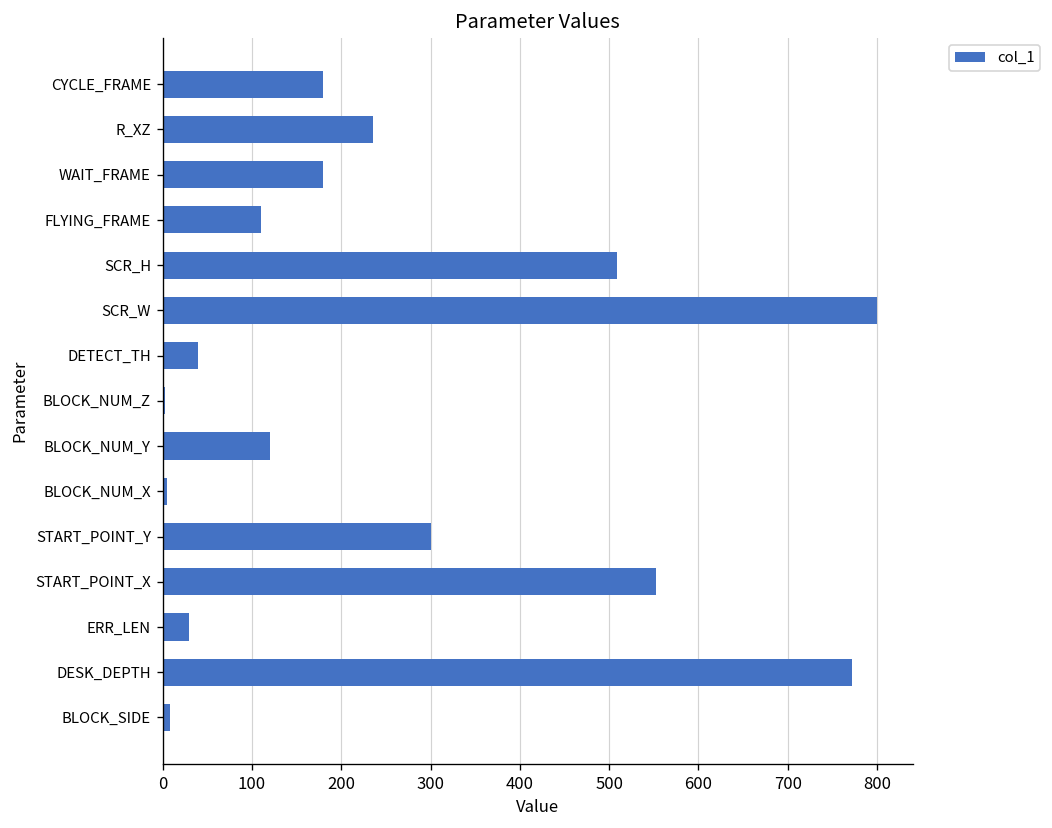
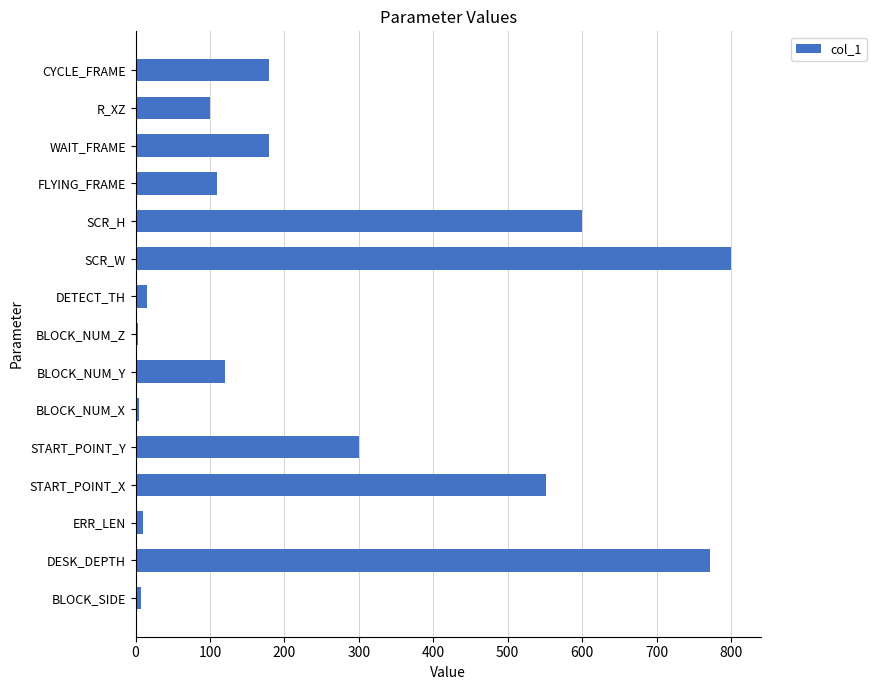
  {
    "CYCLE_FRAME": 180,
-   "R_XZ": 240,
+   "R_XZ": 100,
    "WAIT_FRAME": 180,
    "FLYING_FRAME": 110,
-   "SCR_H": 510,
+   "SCR_H": 600,
    "SCR_W": 800,
-   "DETECT_TH": 40,
+   "DETECT_TH": 20,
    "BLOCK_NUM_Y": 120,
    "BLOCK_NUM_X": 10,
    "START_POINT_Y": 300,
    "START_POINT_X": 550,
-   "ERR_LEN": 30,
+   "ERR_LEN": 10,
    "DESK_DEPTH": 770,
    "BLOCK_SIDE": 10
  }
